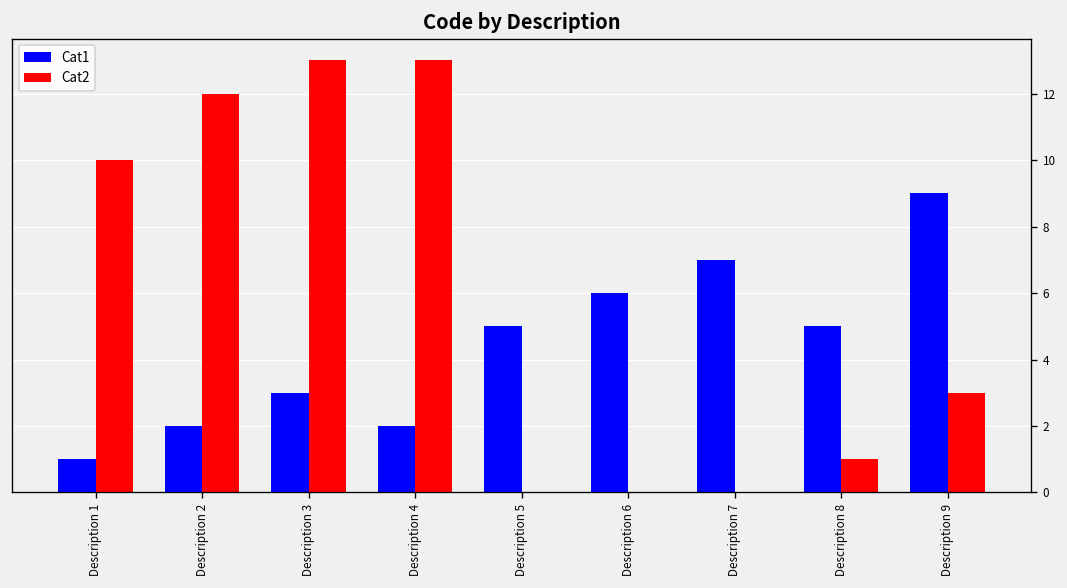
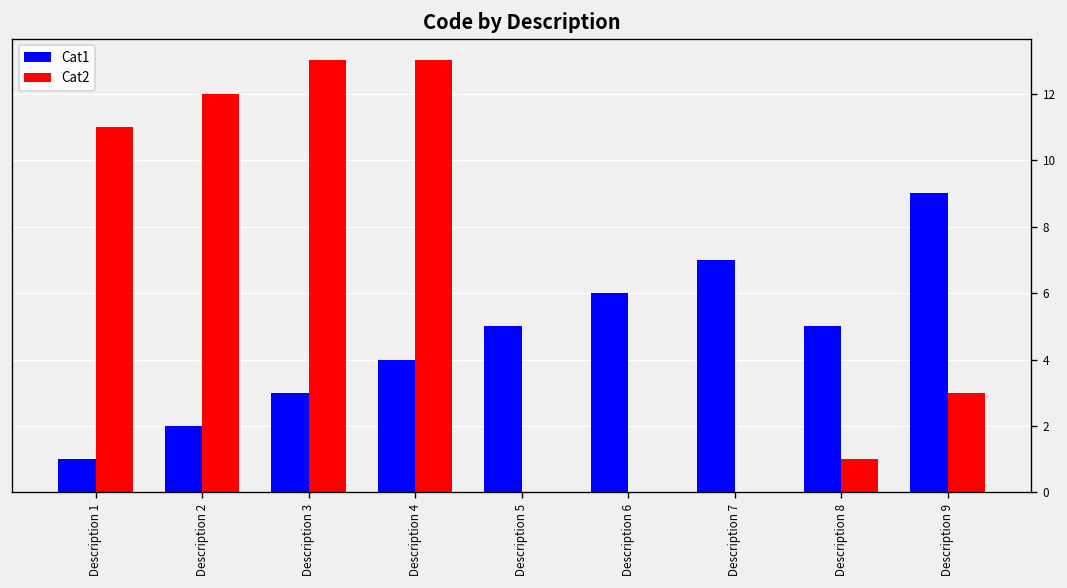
  {
    "Cat1": {
      "Description 1": 1,
      "Description 2": 2,
      "Description 3": 3,
-     "Description 4": 2,
+     "Description 4": 4,
      "Description 5": 5,
      "Description 6": 6,
      "Description 7": 7,
      "Description 8": 5,
      "Description 9": 9
    },
    "Cat2": {
-     "Description 1": 10,
+     "Description 1": 11,
      "Description 2": 12,
      "Description 3": 13,
      "Description 4": 13,
      "Description 5": 0,
      "Description 6": 0,
      "Description 7": 0,
      "Description 8": 1,
      "Description 9": 3
    }
  }
